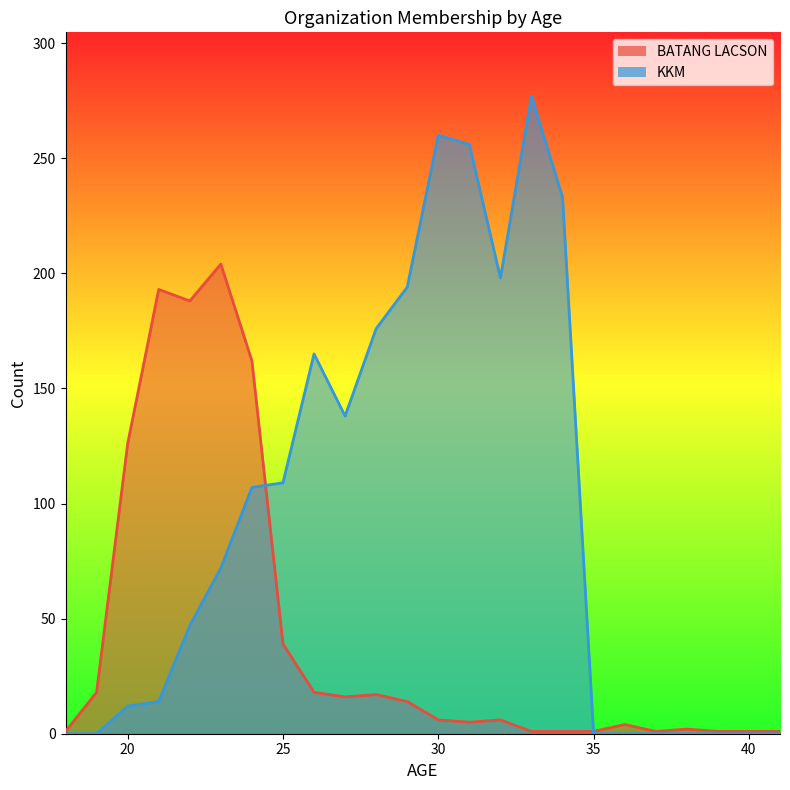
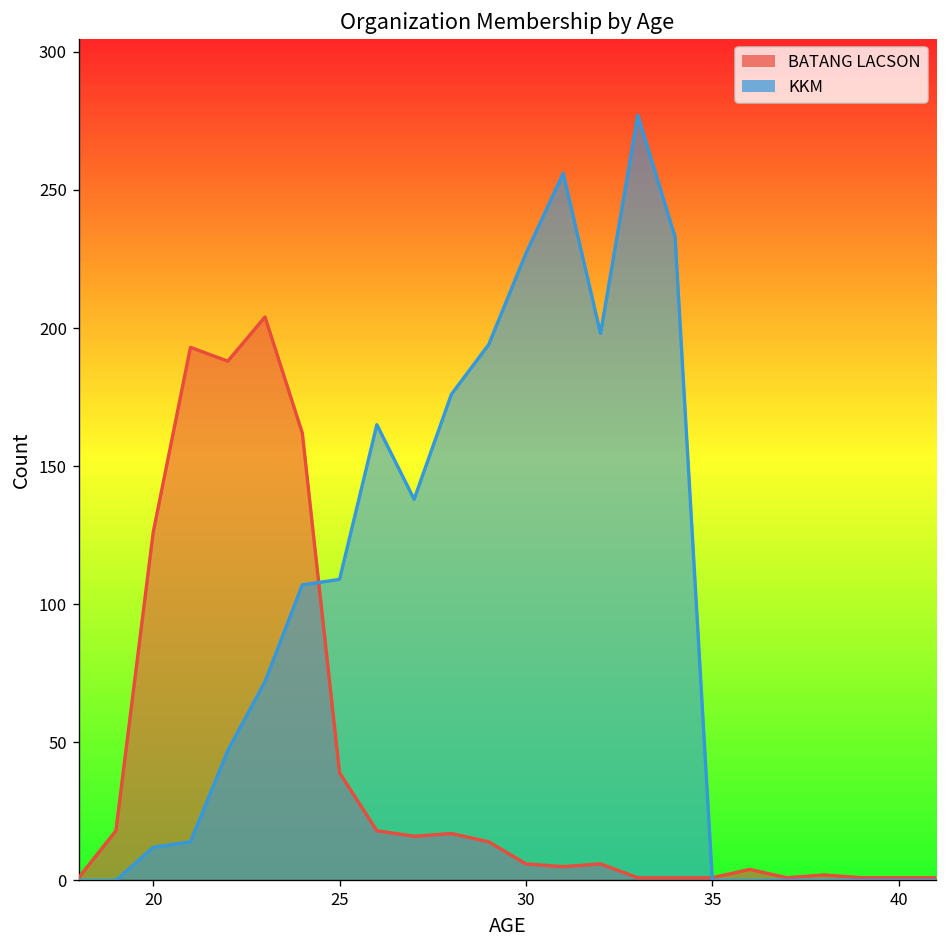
  {
    "BATANG LACSON": {
      "20": 126,
      "25": 39,
      "30": 6
    },
    "KKM": {
      "20": 12,
      "25": 109,
-     "30": 260
+     "30": 227
    }
  }
